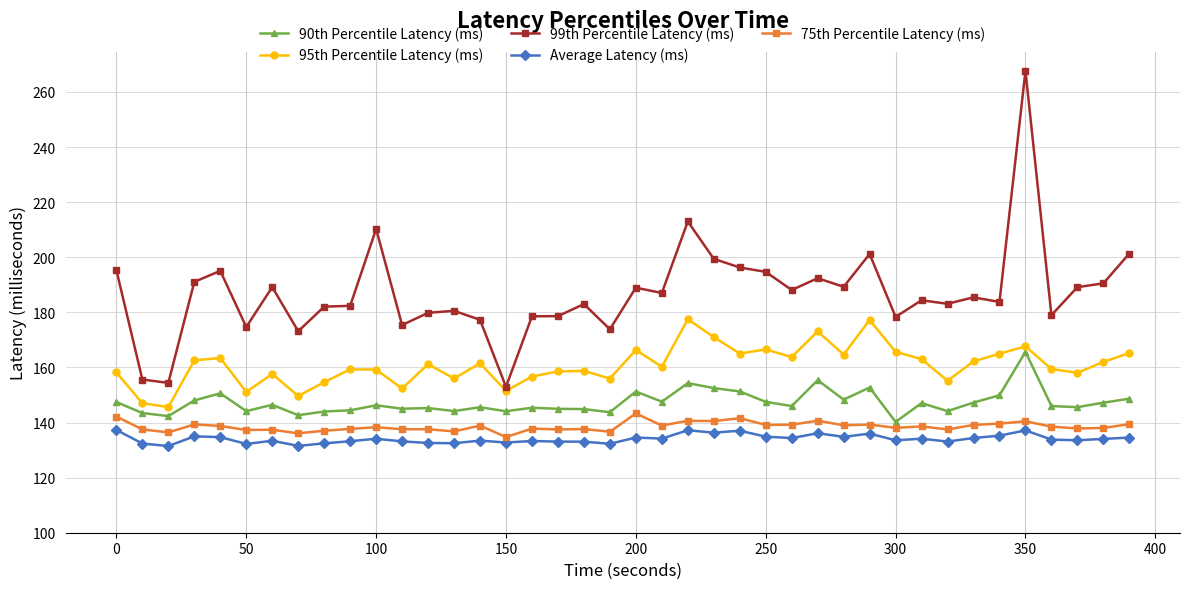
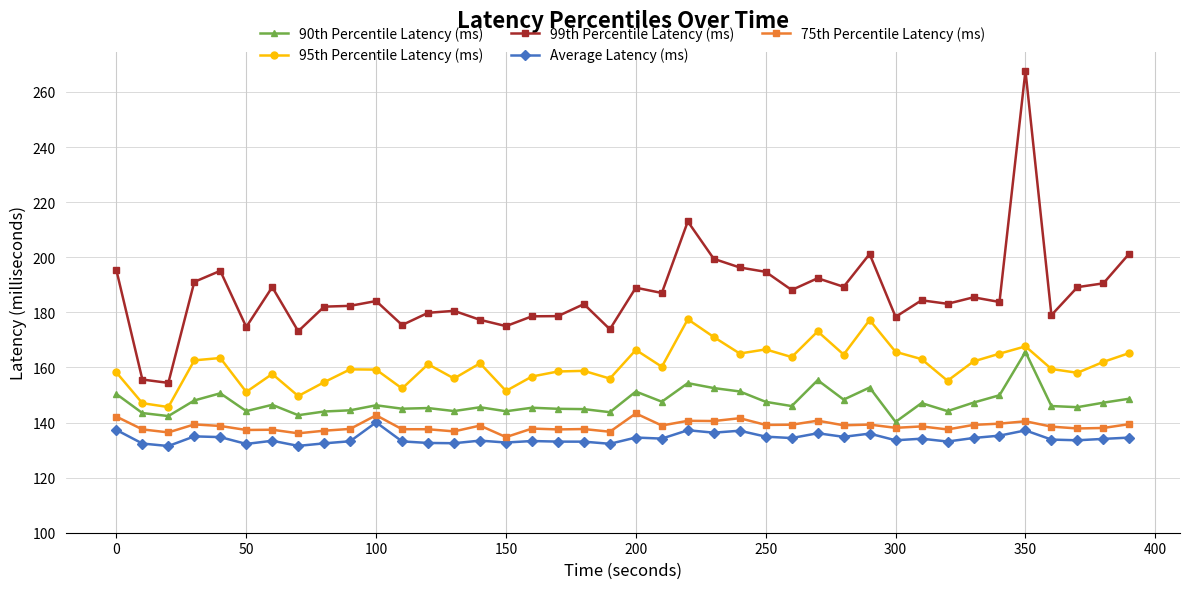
  {
    "90th Percentile Latency (ms)": {
-     "0": 147,
+     "0": 150,
      "50": 144,
      "100": 146,
      "150": 144,
      "200": 151,
      "250": 148,
      "300": 140,
      "350": 166
    },
    "95th Percentile Latency (ms)": {
      "0": 158,
      "50": 151,
      "100": 159,
      "150": 151,
      "200": 166,
      "250": 167,
      "300": 166,
      "350": 168
    },
    "99th Percentile Latency (ms)": {
      "0": 195,
      "50": 175,
-     "100": 210,
-     "150": 153,
+     "100": 184,
+     "150": 175,
      "200": 189,
      "250": 195,
      "300": 178,
      "350": 268
    },
    "Average Latency (ms)": {
      "0": 137,
      "50": 132,
-     "100": 134,
+     "100": 140,
      "150": 133,
      "200": 135,
      "250": 135,
      "300": 134,
      "350": 137
    },
    "75th Percentile Latency (ms)": {
      "0": 142,
      "50": 137,
-     "100": 138,
+     "100": 143,
      "150": 135,
      "200": 143,
      "250": 139,
      "300": 138,
      "350": 140
    }
  }
